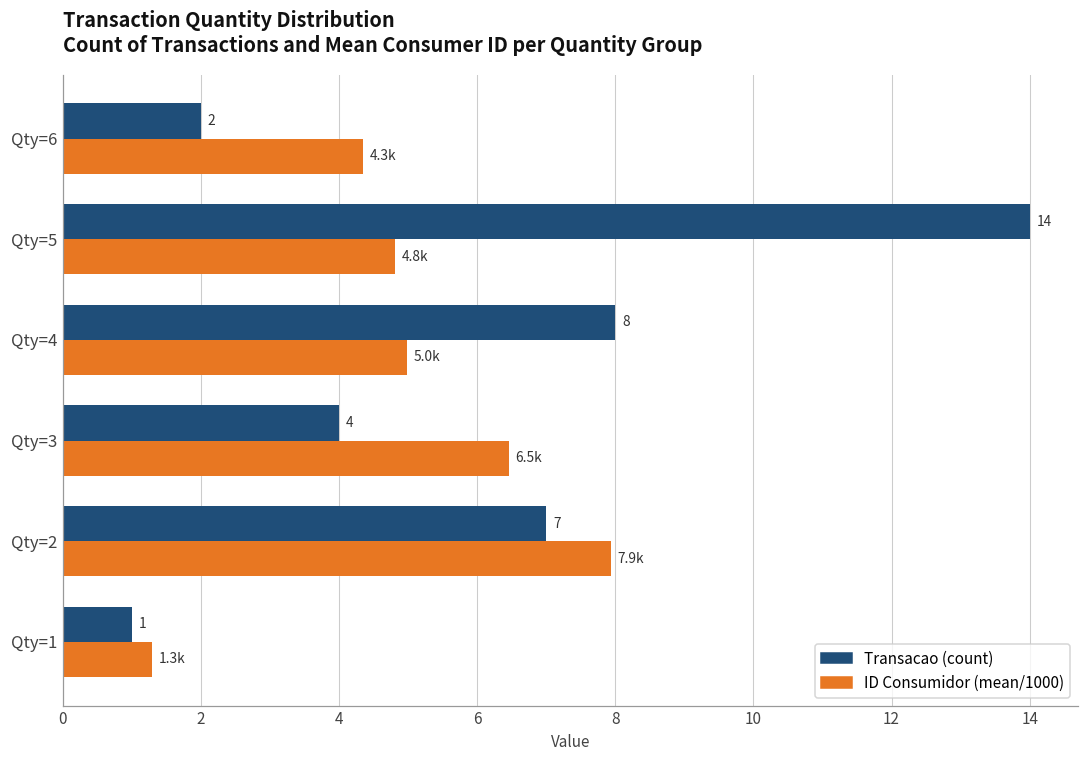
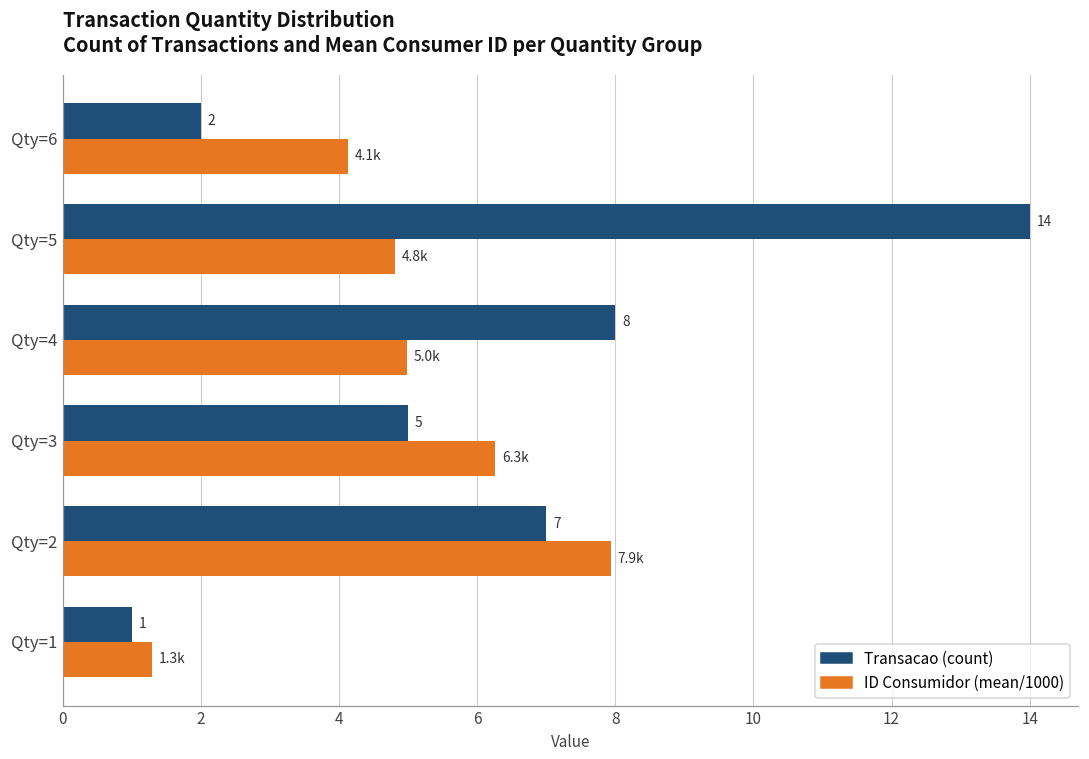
  {
    "Transacao (count)": {
      "Qty=6": "2",
      "Qty=5": "14",
      "Qty=4": "8",
-     "Qty=3": "4",
+     "Qty=3": "5",
      "Qty=2": "7",
      "Qty=1": "1"
    },
    "ID Consumidor (mean/1000)": {
-     "Qty=6": "4.3k",
+     "Qty=6": "4.1k",
      "Qty=5": "4.8k",
      "Qty=4": "5.0k",
-     "Qty=3": "6.5k",
+     "Qty=3": "6.3k",
      "Qty=2": "7.9k",
      "Qty=1": "1.3k"
    }
  }
